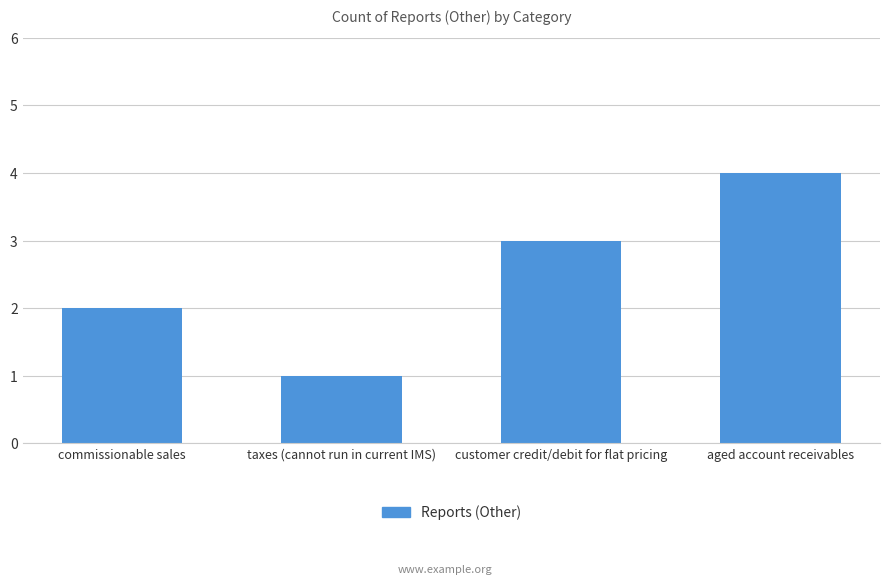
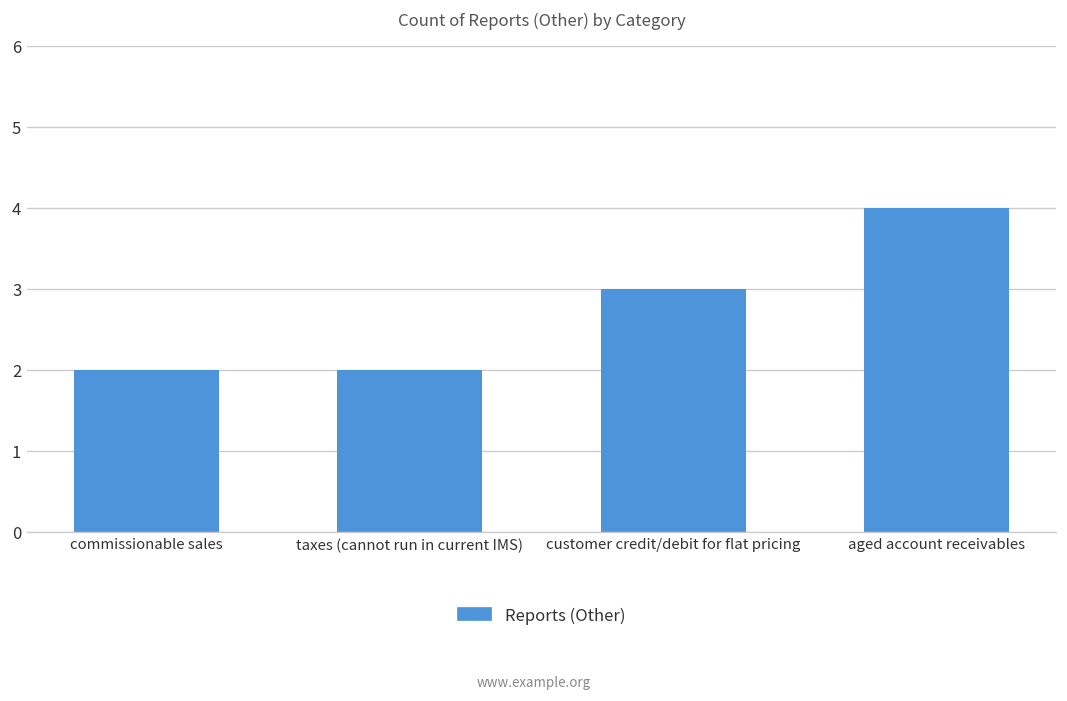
  {
    "commissionable sales": 2,
-   "taxes (cannot run in current IMS)": 1,
+   "taxes (cannot run in current IMS)": 2,
    "customer credit/debit for flat pricing": 3,
    "aged account receivables": 4
  }
